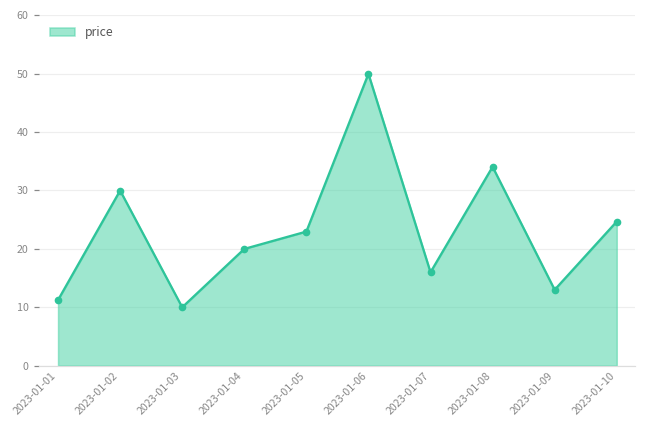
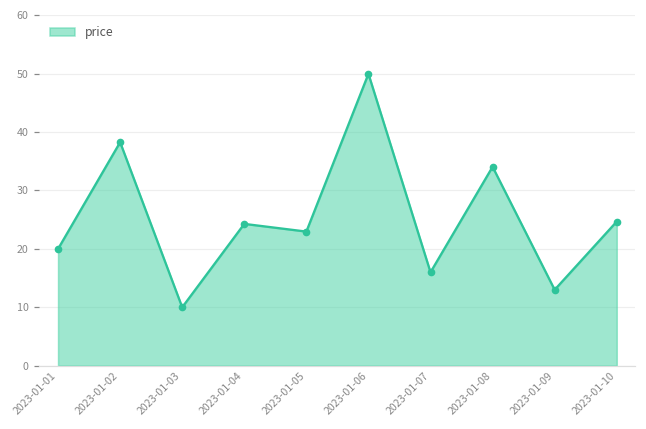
  {
-   "2023-01-01": 11,
-   "2023-01-02": 30,
+   "2023-01-01": 20,
+   "2023-01-02": 38,
    "2023-01-03": 10,
-   "2023-01-04": 20,
+   "2023-01-04": 24,
    "2023-01-05": 23,
    "2023-01-06": 50,
    "2023-01-07": 16,
    "2023-01-08": 34,
    "2023-01-09": 13,
    "2023-01-10": 25
  }
